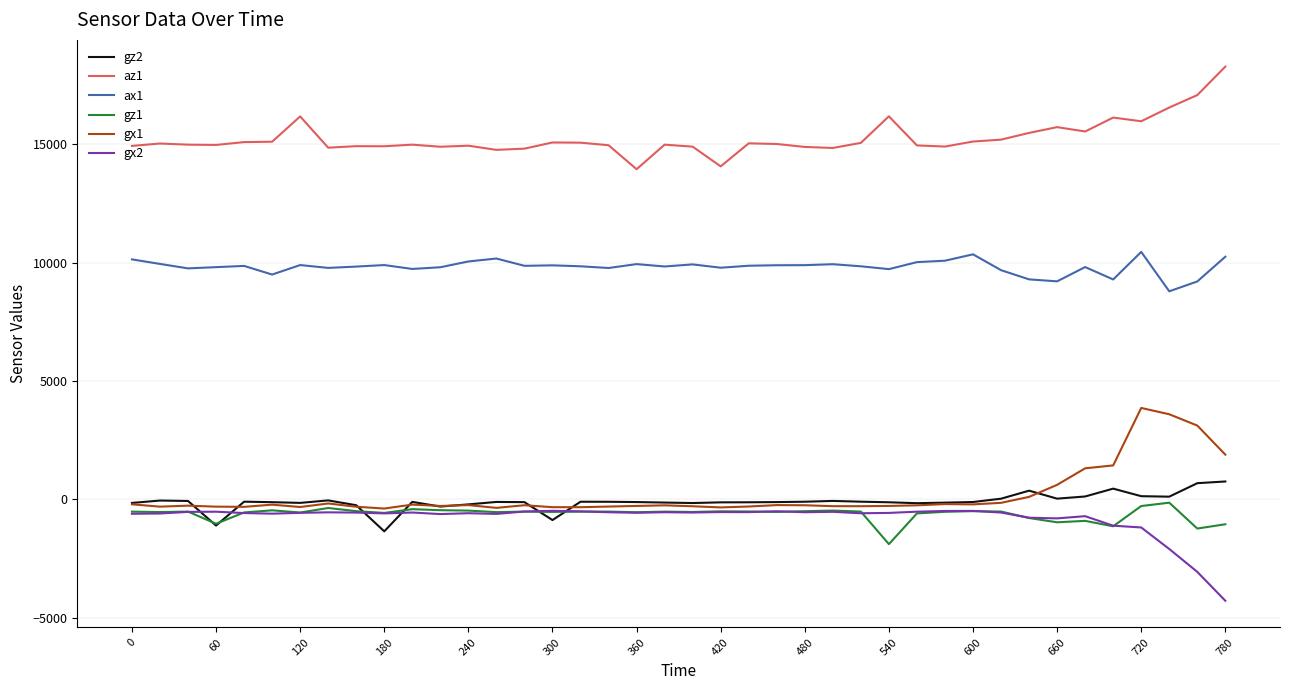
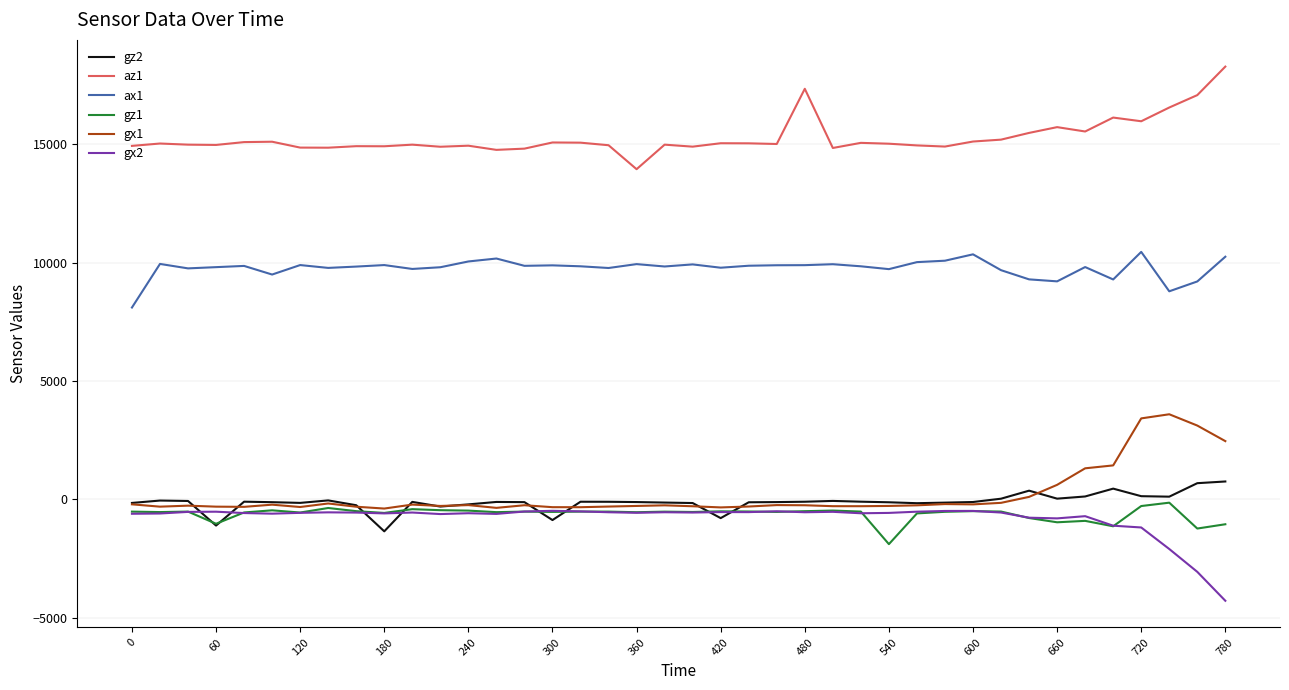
  {
    "gz2": {
      "120": -200,
      "180": -1400,
      "300": -900,
      "360": -100,
-     "420": -100,
+     "420": -800,
      "480": -100,
      "540": -100,
      "660": 0,
      "720": 100,
      "780": 800
    },
    "az1": {
      "0": 14900,
      "60": 15000,
-     "120": 16200,
+     "120": 14900,
      "180": 14900,
      "240": 14900,
      "300": 15100,
      "360": 13900,
-     "420": 14100,
-     "480": 14900,
-     "540": 16200,
+     "420": 15000,
+     "480": 17300,
+     "540": 15000,
      "600": 15100,
      "660": 15700,
      "720": 16000,
      "780": 18300
    },
    "ax1": {
-     "0": 10100,
+     "0": 8100,
      "60": 9800,
      "120": 9900,
      "180": 9900,
      "240": 10000,
      "300": 9900,
      "360": 9900,
      "420": 9800,
      "480": 9900,
      "540": 9700,
      "600": 10300,
      "660": 9200,
      "720": 10400,
      "780": 10200
    },
    "gz1": {
      "240": -500,
      "540": -1900,
      "660": -1000,
      "720": -300,
      "780": -1100
    },
    "gx1": {
      "60": -300,
      "120": -300,
      "180": -400,
      "300": -300,
      "360": -300,
      "420": -300,
      "480": -300,
      "540": -300,
      "660": 600,
-     "720": 3900,
-     "780": 1900
+     "720": 3400,
+     "780": 2500
    },
    "gx2": {
      "60": -500,
      "240": -600,
      "540": -600,
      "660": -800,
      "720": -1200,
      "780": -4300
    }
  }
